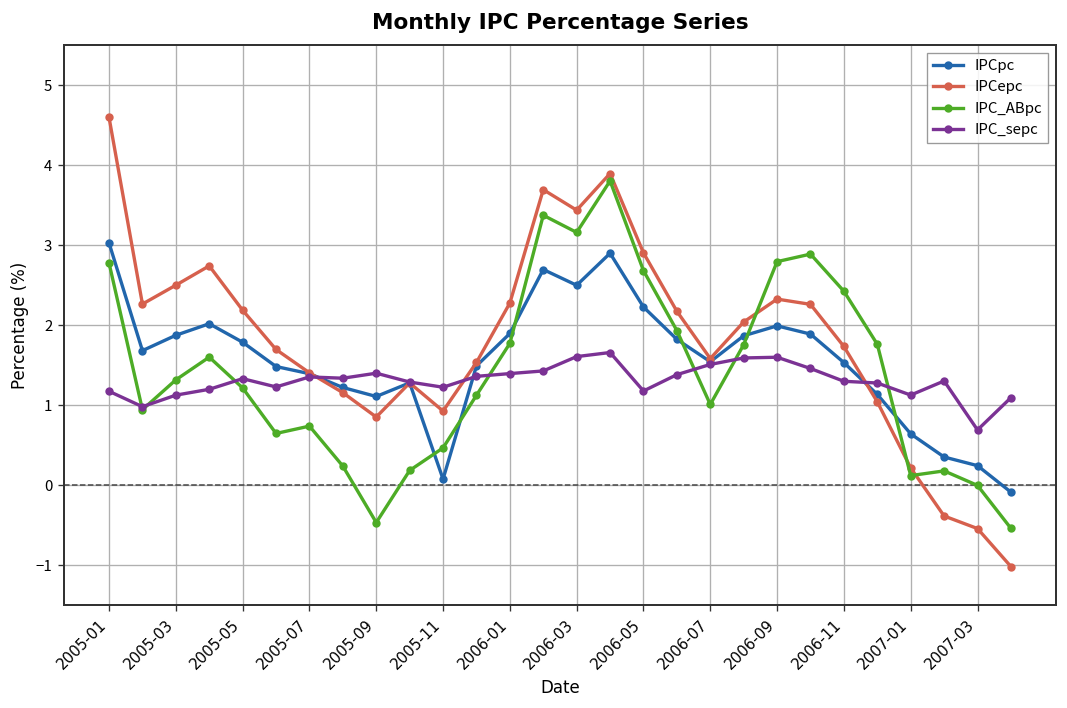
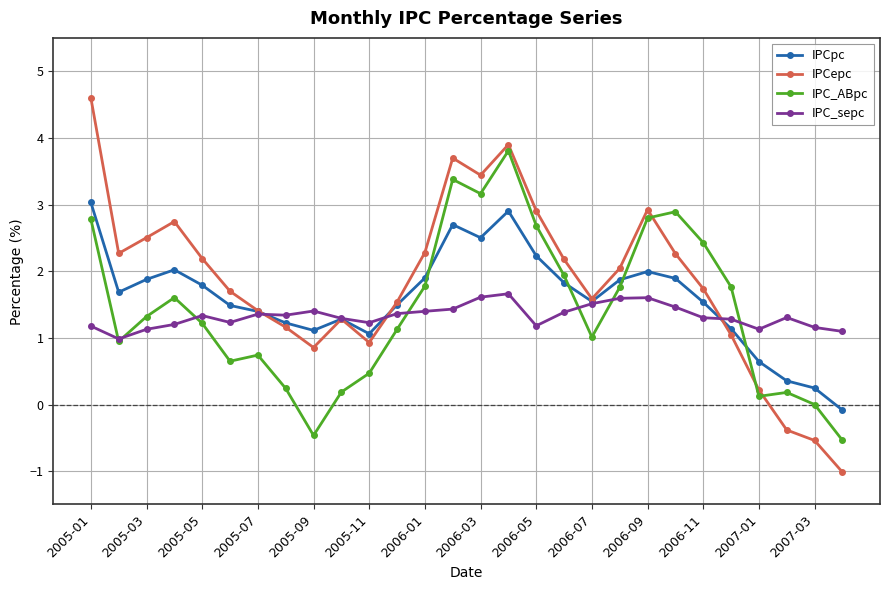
  {
    "IPCpc": {
      "2005-01": 3.0,
      "2005-03": 1.9,
      "2005-05": 1.8,
      "2005-09": 1.1,
-     "2005-11": 0.1,
+     "2005-11": 1.1,
      "2006-01": 1.9,
      "2006-03": 2.5,
      "2006-05": 2.2,
      "2006-09": 2.0,
      "2006-11": 1.5,
      "2007-01": 0.6,
      "2007-03": 0.2
    },
    "IPCepc": {
      "2005-01": 4.6,
      "2005-03": 2.5,
      "2005-05": 2.2,
      "2005-09": 0.9,
      "2005-11": 0.9,
      "2006-01": 2.3,
      "2006-03": 3.4,
      "2006-05": 2.9,
      "2006-07": 1.6,
-     "2006-09": 2.3,
+     "2006-09": 2.9,
      "2006-11": 1.7,
      "2007-01": 0.2,
      "2007-03": -0.5
    },
    "IPC_ABpc": {
      "2005-01": 2.8,
      "2005-03": 1.3,
      "2005-05": 1.2,
      "2005-07": 0.7,
      "2005-09": -0.5,
      "2005-11": 0.5,
      "2006-01": 1.8,
      "2006-03": 3.2,
      "2006-05": 2.7,
      "2006-07": 1.0,
      "2006-09": 2.8,
      "2006-11": 2.4,
      "2007-01": 0.1,
      "2007-03": 0.0
    },
    "IPC_sepc": {
      "2005-01": 1.2,
      "2005-03": 1.1,
      "2005-05": 1.3,
      "2005-07": 1.4,
      "2005-09": 1.4,
      "2005-11": 1.2,
      "2006-01": 1.4,
      "2006-03": 1.6,
      "2006-05": 1.2,
      "2006-09": 1.6,
      "2006-11": 1.3,
      "2007-01": 1.1,
-     "2007-03": 0.7
+     "2007-03": 1.2
    }
  }
